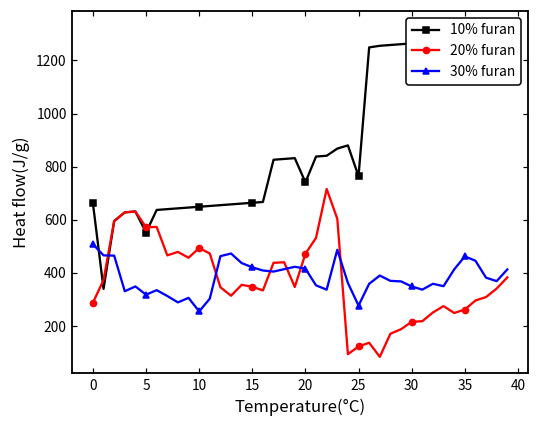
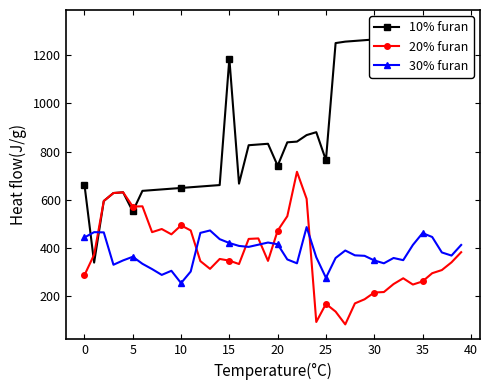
  {
    "10% furan": {
      "0": 660,
      "5": 550,
      "10": 650,
-     "15": 660,
+     "15": 1190,
      "20": 740,
      "25": 760
    },
    "20% furan": {
      "0": 290,
      "5": 570,
      "10": 490,
      "15": 350,
      "20": 470,
-     "25": 120,
+     "25": 170,
      "30": 220,
      "35": 260
    },
    "30% furan": {
-     "0": 510,
-     "5": 320,
+     "0": 440,
+     "5": 360,
      "10": 260,
      "15": 420,
      "20": 420,
      "25": 280,
      "30": 350,
      "35": 460
    }
  }
